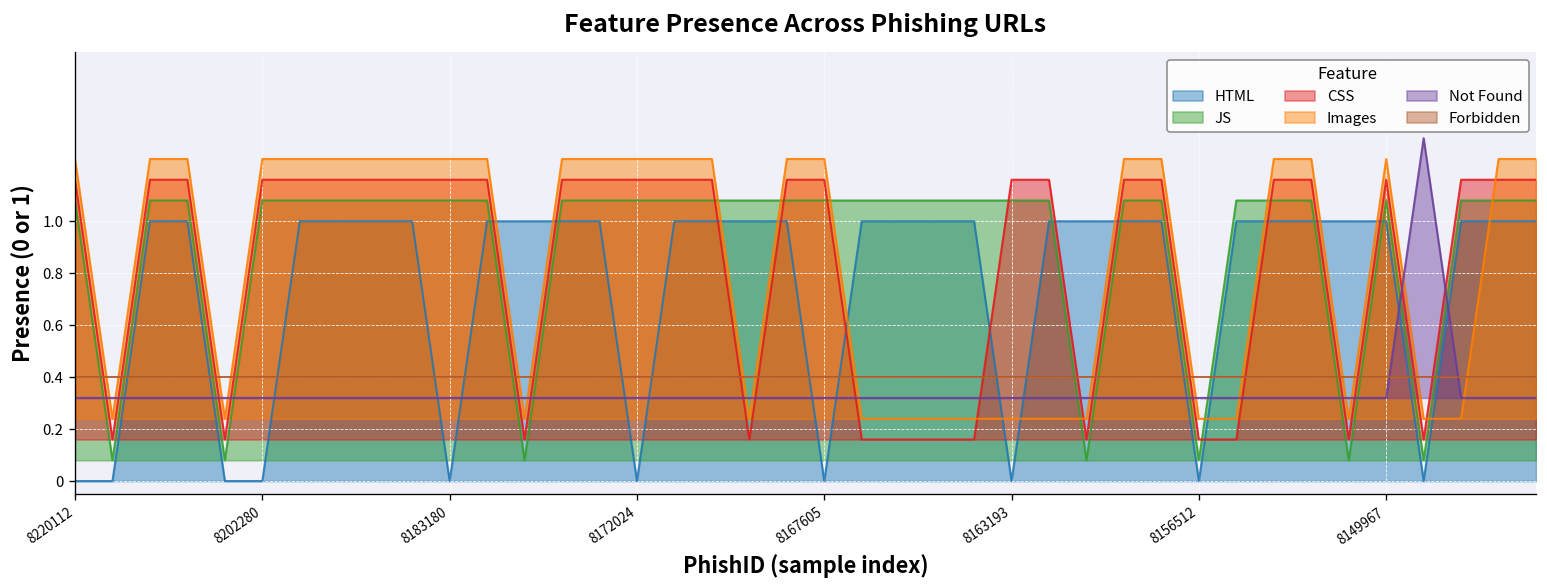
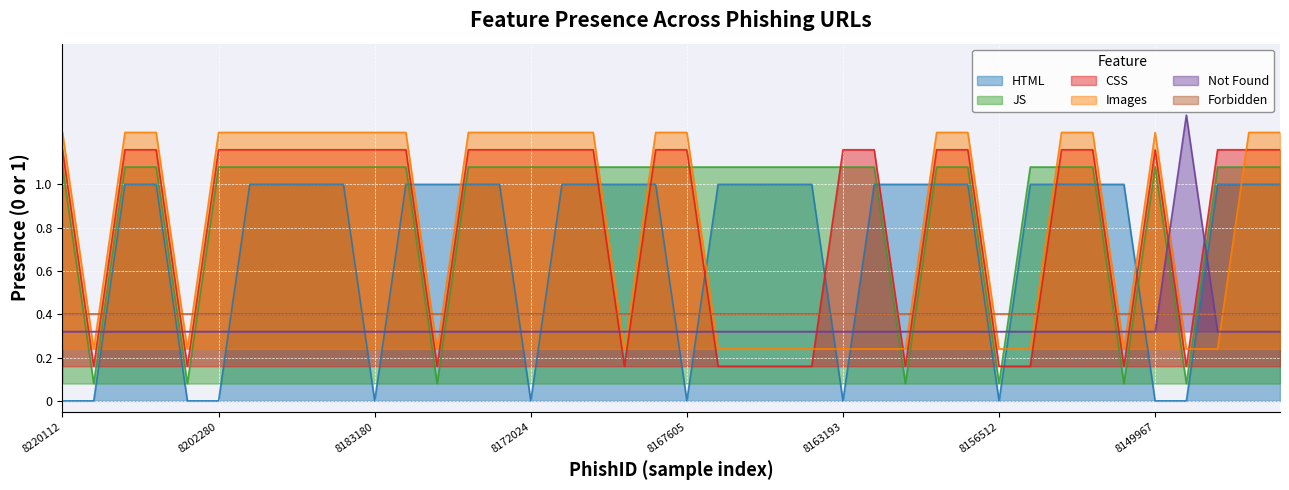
  {
    "HTML": {
      "8220112": 0,
      "8202280": 0,
      "8183180": 0,
      "8172024": 0,
      "8167605": 0,
      "8163193": 0,
      "8156512": 0,
-     "8149967": 1
+     "8149967": 0
    },
    "JS": {
      "8220112": 1.08,
      "8202280": 1.08,
      "8183180": 1.08,
      "8172024": 1.08,
      "8167605": 1.08,
      "8163193": 1.08,
      "8156512": 0,
      "8149967": 1.08
    },
    "Images": {
      "8220112": 1.24,
      "8202280": 1.24,
      "8183180": 1.24,
      "8172024": 1.24,
      "8167605": 1.24,
      "8163193": 0,
      "8156512": 0,
      "8149967": 1.24
    },
    "Not Found": {
      "8220112": 0,
      "8202280": 0,
      "8183180": 0,
      "8172024": 0,
      "8167605": 0,
      "8163193": 0,
      "8156512": 0,
      "8149967": 0
    }
  }
